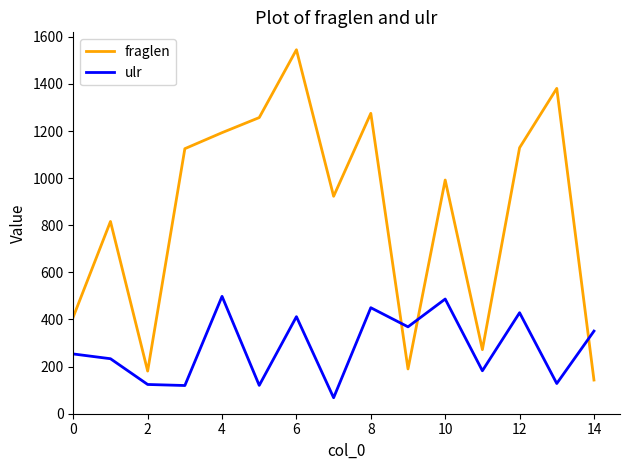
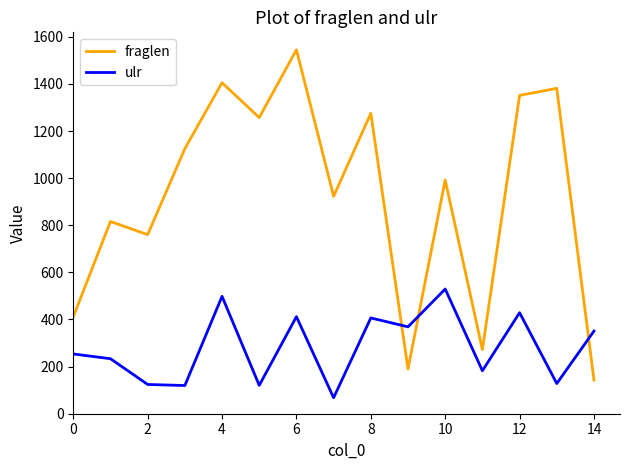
  {
    "fraglen": {
      "0": 410,
-     "2": 180,
-     "4": 1190,
+     "2": 760,
+     "4": 1410,
      "6": 1550,
      "8": 1280,
      "10": 990,
-     "12": 1130,
+     "12": 1350,
      "14": 140
    },
    "ulr": {
      "0": 250,
      "2": 120,
      "4": 500,
      "6": 410,
-     "8": 450,
-     "10": 490,
+     "8": 410,
+     "10": 530,
      "12": 430,
      "14": 350
    }
  }
